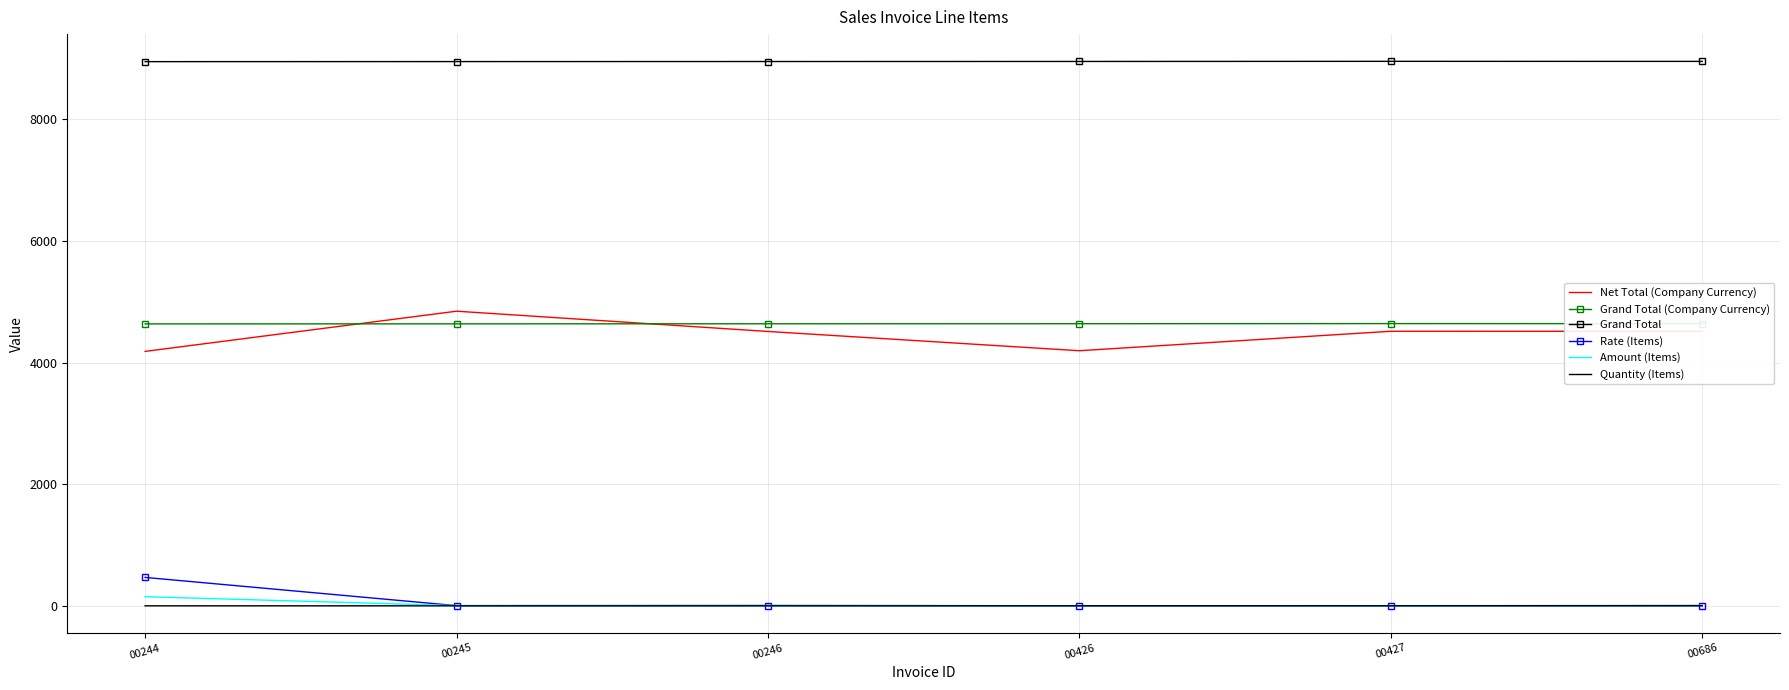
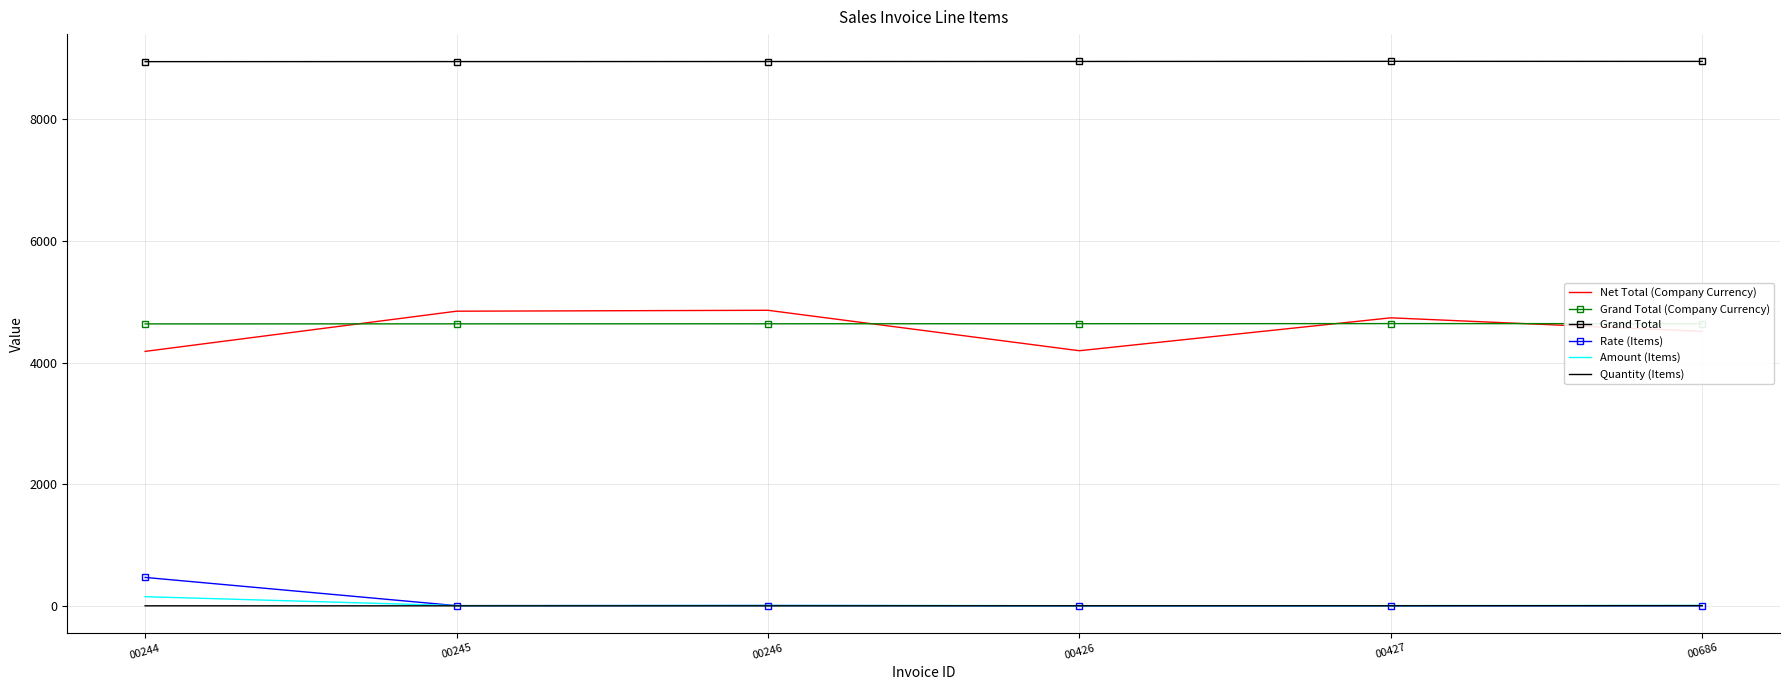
  {
    "Net Total (Company Currency)": {
      "00244": 4200,
      "00245": 4800,
-     "00246": 4500,
+     "00246": 4900,
      "00426": 4200,
-     "00427": 4500
+     "00427": 4700
    },
    "Grand Total (Company Currency)": {
      "00244": 4600,
      "00245": 4600,
      "00246": 4600,
      "00426": 4600,
      "00427": 4600
    },
    "Rate (Items)": {
      "00244": 500
    },
    "Amount (Items)": {
      "00244": 200
    }
  }
